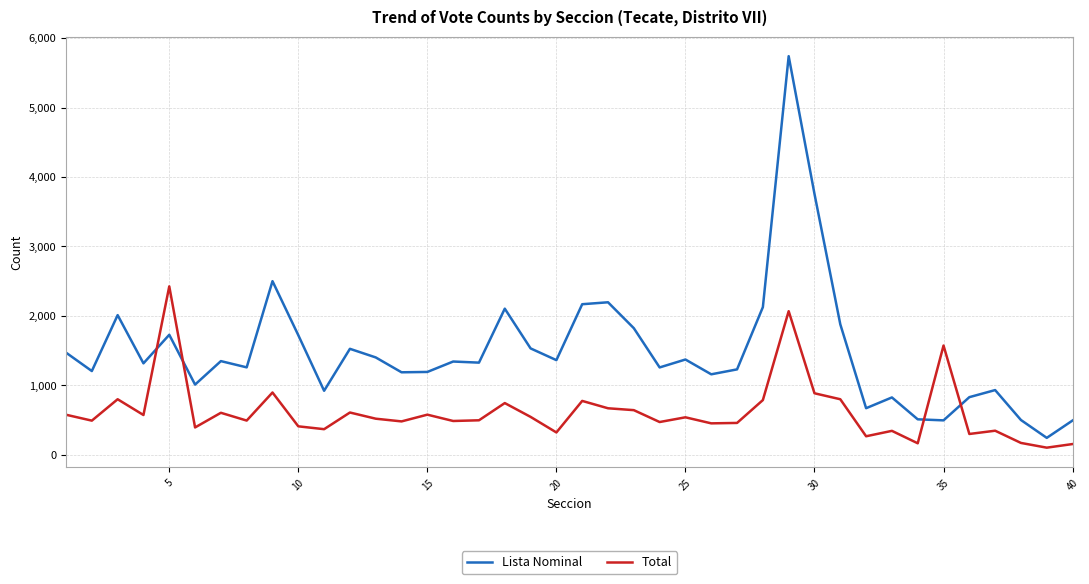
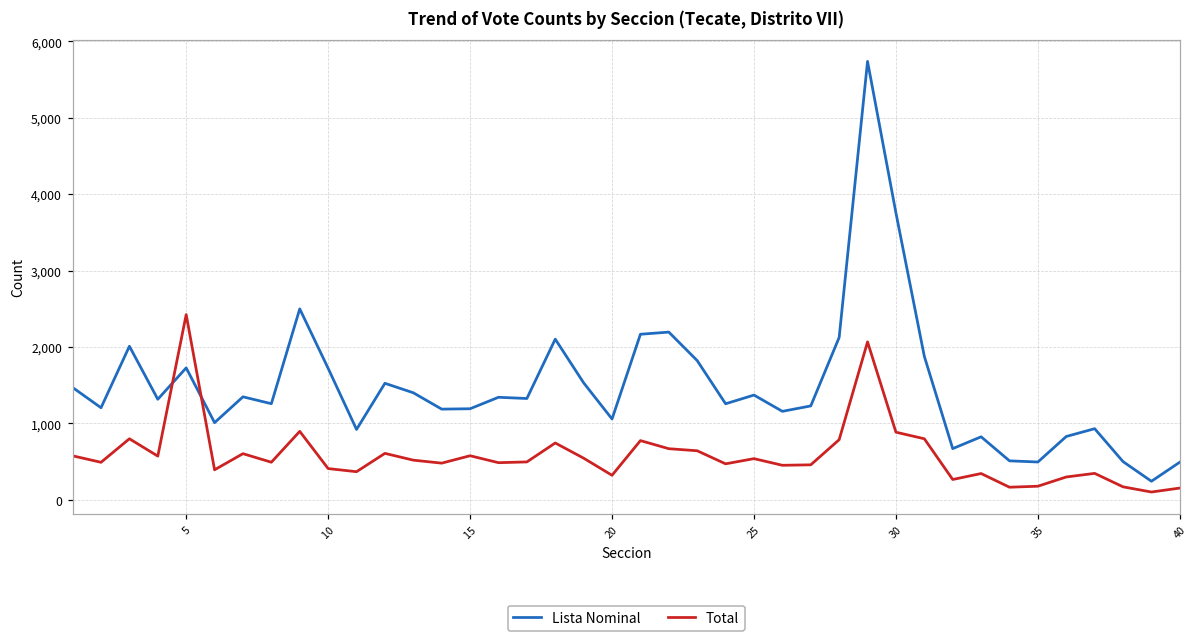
  {
    "Lista Nominal": {
      "5": "1,700",
      "10": "1,700",
      "15": "1,200",
-     "20": "1,400",
+     "20": "1,100",
      "25": "1,400",
      "30": "3,800",
      "35": "500",
      "40": "500"
    },
    "Total": {
      "5": "2,400",
      "10": "400",
      "15": "600",
      "20": "300",
      "25": "500",
      "30": "900",
-     "35": "1,600",
+     "35": "200",
      "40": "200"
    }
  }
